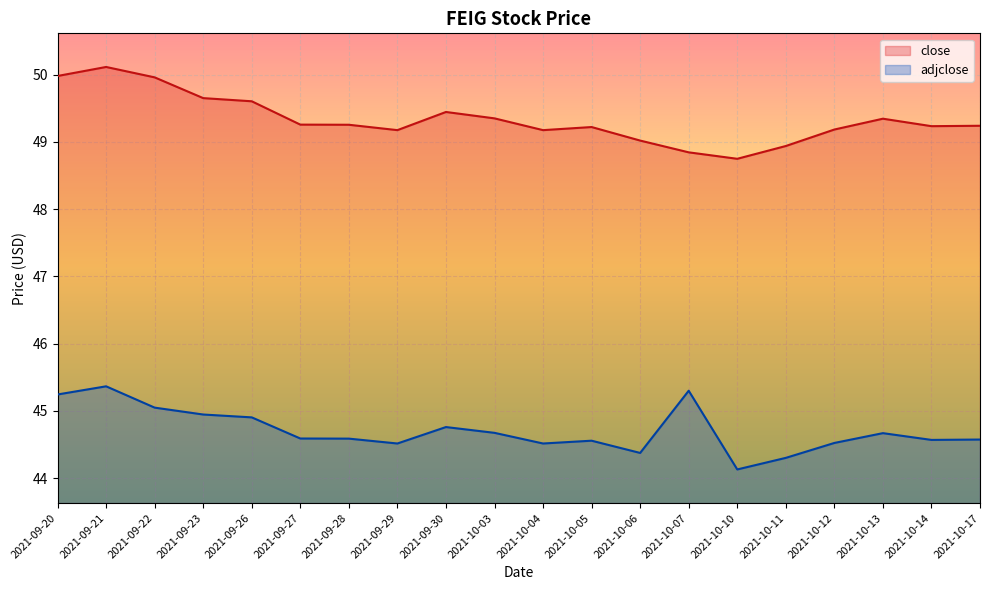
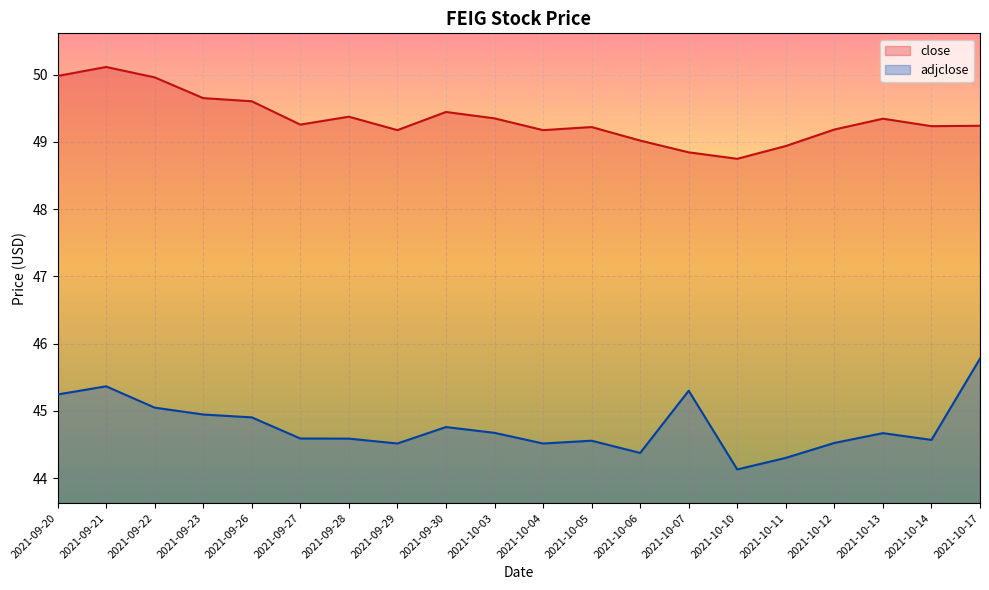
  {
    "close": {
      "2021-09-20": 50.0,
      "2021-09-21": 50.1,
      "2021-09-22": 50.0,
      "2021-09-23": 49.7,
      "2021-09-26": 49.6,
      "2021-09-27": 49.3,
-     "2021-09-28": 49.3,
+     "2021-09-28": 49.4,
      "2021-09-29": 49.2,
      "2021-09-30": 49.4,
      "2021-10-03": 49.3,
      "2021-10-04": 49.2,
      "2021-10-05": 49.2,
      "2021-10-06": 49.0,
      "2021-10-07": 48.8,
      "2021-10-10": 48.7,
      "2021-10-11": 48.9,
      "2021-10-12": 49.2,
      "2021-10-13": 49.3,
      "2021-10-14": 49.2,
      "2021-10-17": 49.2
    },
    "adjclose": {
      "2021-09-20": 45.2,
      "2021-09-21": 45.4,
      "2021-09-22": 45.1,
      "2021-09-23": 44.9,
      "2021-09-26": 44.9,
      "2021-09-27": 44.6,
      "2021-09-28": 44.6,
      "2021-09-29": 44.5,
      "2021-09-30": 44.8,
      "2021-10-03": 44.7,
      "2021-10-04": 44.5,
      "2021-10-05": 44.6,
      "2021-10-06": 44.4,
      "2021-10-07": 45.3,
      "2021-10-10": 44.1,
      "2021-10-11": 44.3,
      "2021-10-12": 44.5,
      "2021-10-13": 44.7,
      "2021-10-14": 44.6,
-     "2021-10-17": 44.6
+     "2021-10-17": 45.8
    }
  }
